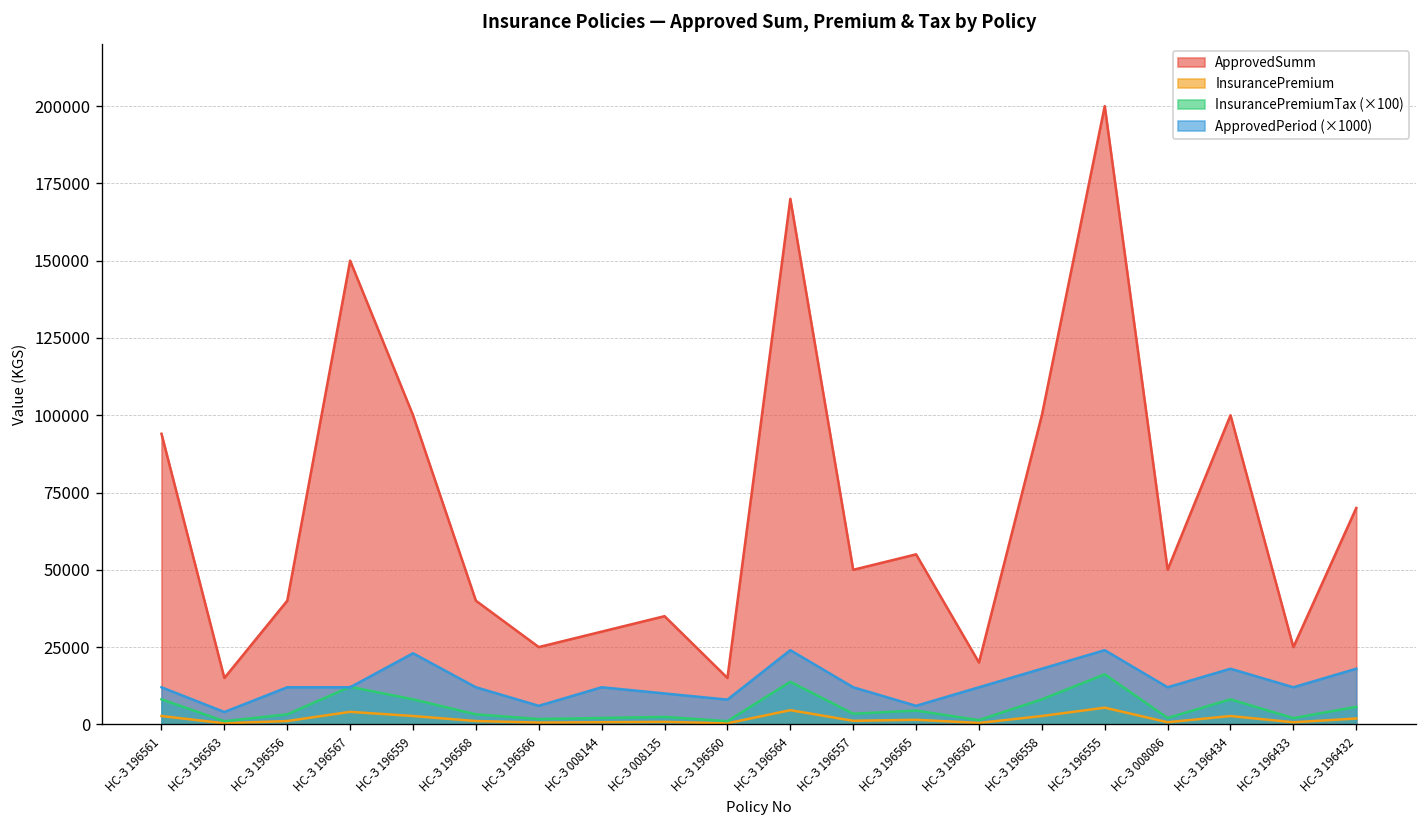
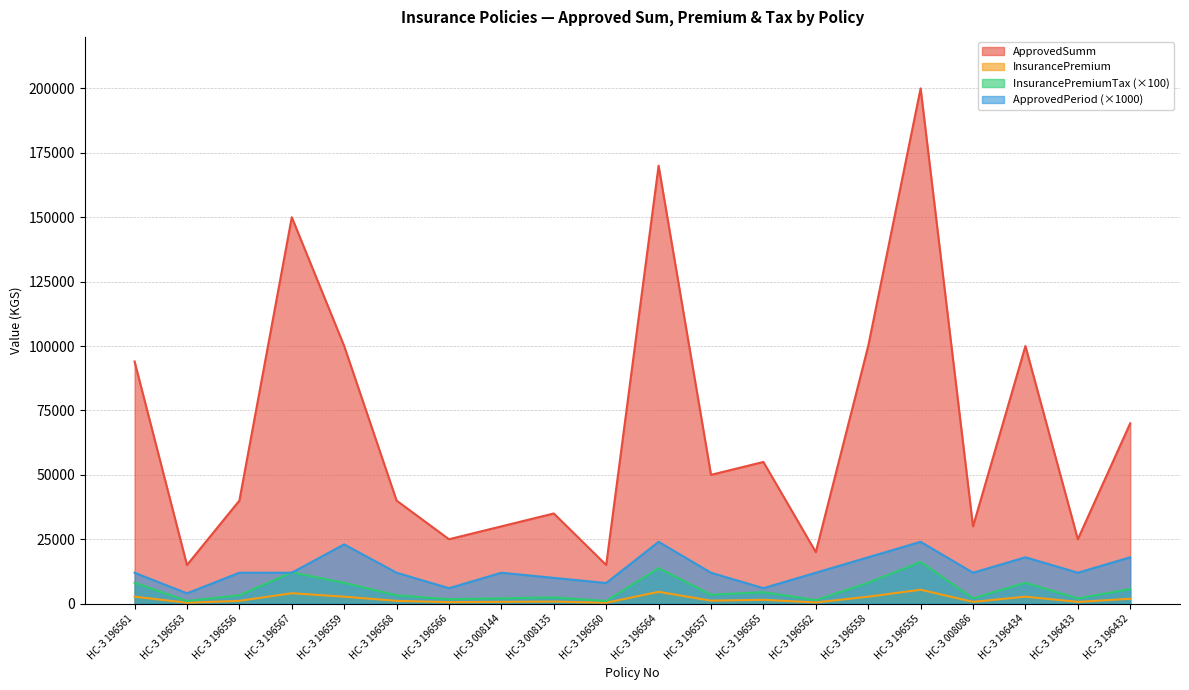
  {
    "ApprovedSumm": {
      "НС-З 196561": 94000,
      "НС-З 196563": 15000,
      "НС-З 196556": 40000,
      "НС-З 196567": 150000,
      "НС-З 196559": 100000,
      "НС-З 196568": 40000,
      "НС-З 196566": 25000,
      "НС-З 008144": 30000,
      "НС-З 008135": 35000,
      "НС-З 196560": 15000,
      "НС-З 196564": 170000,
      "НС-З 196557": 50000,
      "НС-З 196565": 55000,
      "НС-З 196562": 20000,
      "НС-З 196558": 100000,
      "НС-З 196555": 200000,
-     "НС-З 008086": 50000,
+     "НС-З 008086": 30000,
      "НС-З 196434": 100000,
      "НС-З 196433": 25000,
      "НС-З 196432": 70000
    },
    "InsurancePremium": {
      "НС-З 196561": 3000,
      "НС-З 196556": 1000,
      "НС-З 196567": 4000,
      "НС-З 196559": 3000,
      "НС-З 196568": 1000,
      "НС-З 196566": 1000,
      "НС-З 008144": 1000,
      "НС-З 008135": 1000,
      "НС-З 196564": 5000,
      "НС-З 196557": 1000,
      "НС-З 196565": 1000,
      "НС-З 196558": 3000,
      "НС-З 196555": 5000,
      "НС-З 008086": 1000,
      "НС-З 196434": 3000,
      "НС-З 196433": 1000,
      "НС-З 196432": 2000
    },
    "InsurancePremiumTax (×100)": {
      "НС-З 196561": 8000,
      "НС-З 196556": 3000,
      "НС-З 196559": 8000,
      "НС-З 196568": 3000,
      "НС-З 196566": 2000,
      "НС-З 008144": 2000,
      "НС-З 008135": 2000,
      "НС-З 196564": 14000,
      "НС-З 196557": 3000,
      "НС-З 196565": 4000,
      "НС-З 196558": 8000,
      "НС-З 196555": 16000,
      "НС-З 008086": 2000,
      "НС-З 196434": 8000,
      "НС-З 196433": 2000,
      "НС-З 196432": 6000
    },
    "ApprovedPeriod (×1000)": {
      "НС-З 196561": 12000,
      "НС-З 196563": 4000,
      "НС-З 196556": 12000,
      "НС-З 196559": 23000,
      "НС-З 196568": 12000,
      "НС-З 196566": 6000,
      "НС-З 008144": 12000,
      "НС-З 008135": 10000,
      "НС-З 196560": 8000,
      "НС-З 196564": 24000,
      "НС-З 196557": 12000,
      "НС-З 196565": 6000,
      "НС-З 196562": 12000,
      "НС-З 196558": 18000,
      "НС-З 196555": 24000,
      "НС-З 008086": 12000,
      "НС-З 196434": 18000,
      "НС-З 196433": 12000,
      "НС-З 196432": 18000
    }
  }
